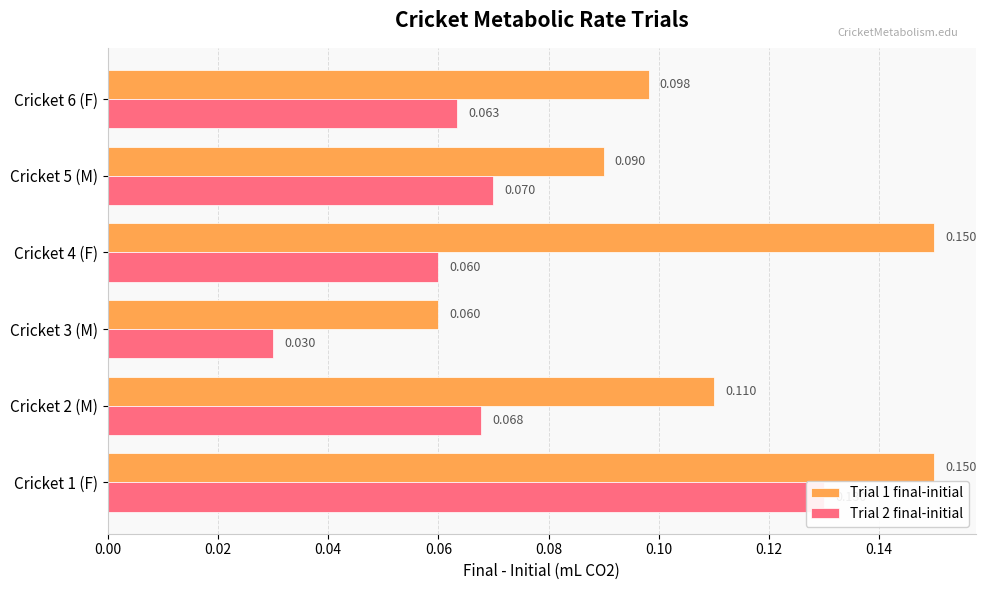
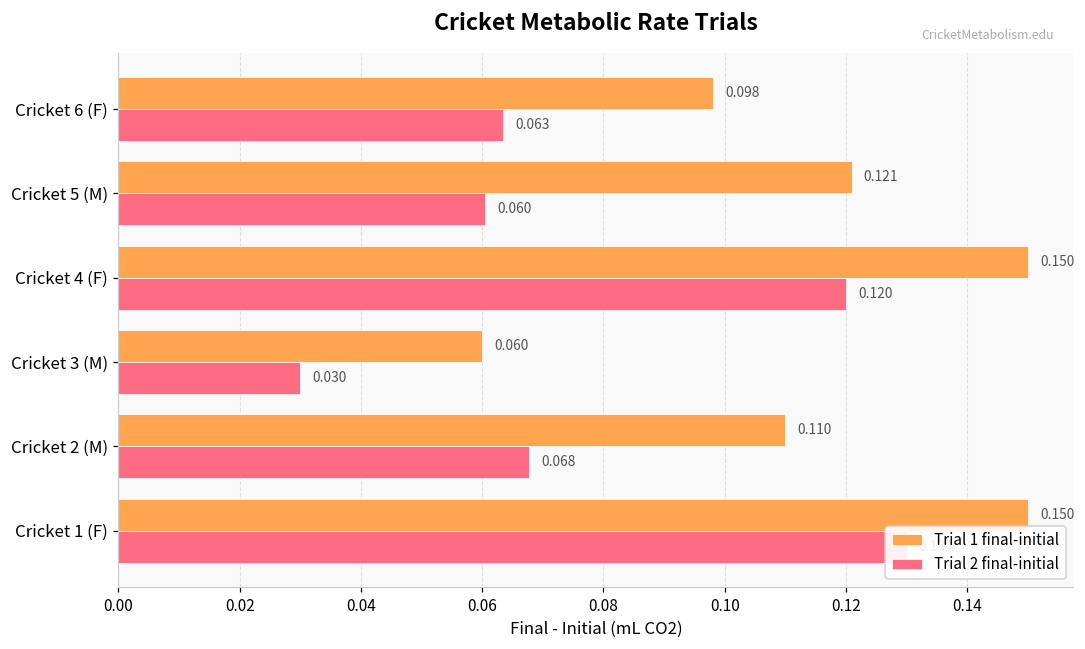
  {
    "Trial 1 final-initial": {
      "Cricket 6 (F)": 0.098,
-     "Cricket 5 (M)": 0.090,
+     "Cricket 5 (M)": 0.121,
      "Cricket 4 (F)": 0.150,
      "Cricket 3 (M)": 0.060,
      "Cricket 2 (M)": 0.110,
      "Cricket 1 (F)": 0.150
    },
    "Trial 2 final-initial": {
      "Cricket 6 (F)": 0.063,
-     "Cricket 5 (M)": 0.070,
-     "Cricket 4 (F)": 0.060,
+     "Cricket 5 (M)": 0.060,
+     "Cricket 4 (F)": 0.120,
      "Cricket 3 (M)": 0.030,
      "Cricket 2 (M)": 0.068
    }
  }
